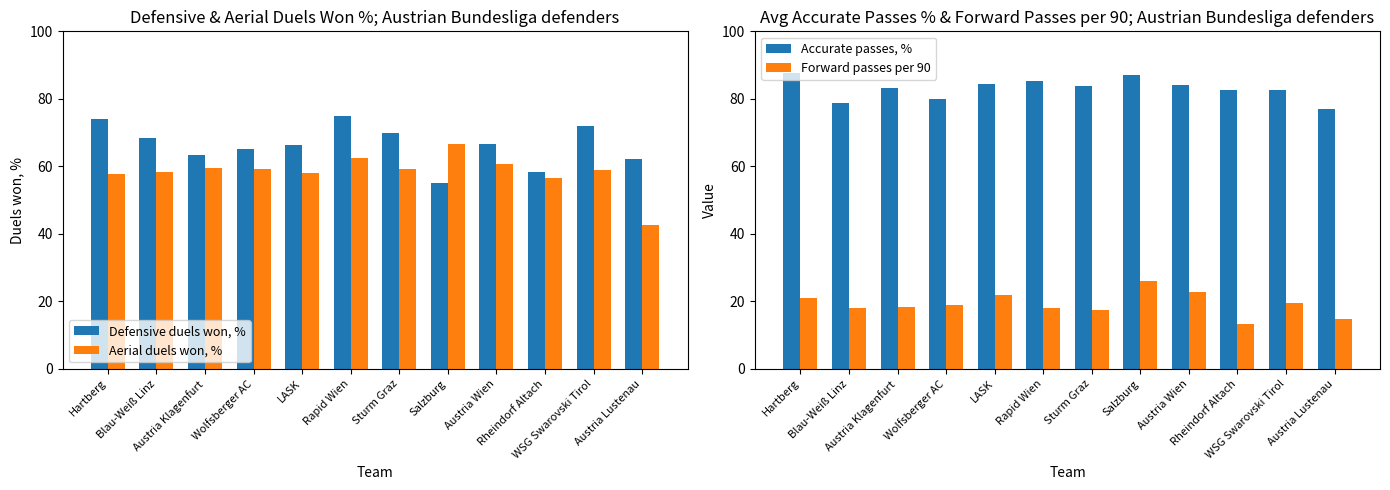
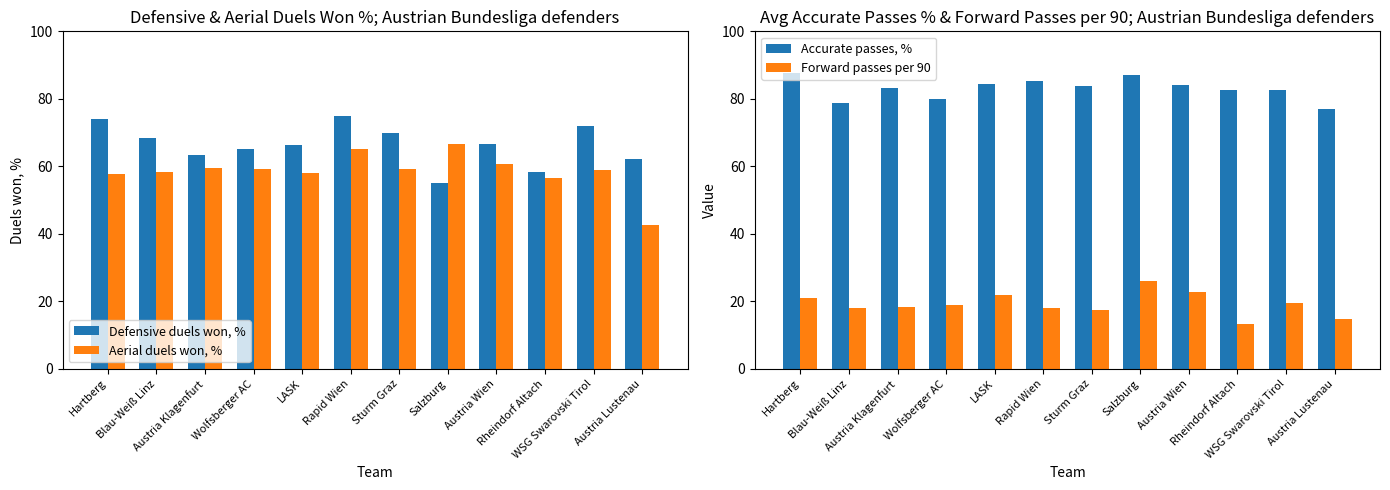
  {
    "Defensive & Aerial Duels Won %; Austrian Bundesliga defenders": {
      "Defensive duels won, %": {
        "Hartberg": 74,
        "Blau-Weiß Linz": 69,
        "Austria Klagenfurt": 63,
        "Wolfsberger AC": 65,
        "LASK": 66,
        "Rapid Wien": 75,
        "Sturm Graz": 70,
        "Salzburg": 55,
        "Austria Wien": 67,
        "Rheindorf Altach": 58,
        "WSG Swarovski Tirol": 72,
        "Austria Lustenau": 62
      },
      "Aerial duels won, %": {
        "Hartberg": 58,
        "Blau-Weiß Linz": 58,
        "Austria Klagenfurt": 60,
        "Wolfsberger AC": 59,
        "LASK": 58,
-       "Rapid Wien": 62,
+       "Rapid Wien": 65,
        "Sturm Graz": 59,
        "Salzburg": 67,
        "Austria Wien": 61,
        "Rheindorf Altach": 56,
        "WSG Swarovski Tirol": 59,
        "Austria Lustenau": 43
      }
    },
    "Avg Accurate Passes % & Forward Passes per 90; Austrian Bundesliga defenders": {
      "Accurate passes, %": {
        "Blau-Weiß Linz": 79,
        "Austria Klagenfurt": 83,
        "Wolfsberger AC": 80,
        "LASK": 84,
        "Rapid Wien": 85,
        "Sturm Graz": 84,
        "Salzburg": 87,
        "Austria Wien": 84,
        "Rheindorf Altach": 83,
        "WSG Swarovski Tirol": 83,
        "Austria Lustenau": 77
      },
      "Forward passes per 90": {
        "Hartberg": 21,
        "Blau-Weiß Linz": 18,
        "Austria Klagenfurt": 18,
        "Wolfsberger AC": 19,
        "LASK": 22,
        "Rapid Wien": 18,
        "Sturm Graz": 17,
        "Salzburg": 26,
        "Austria Wien": 23,
        "Rheindorf Altach": 13,
        "WSG Swarovski Tirol": 19,
        "Austria Lustenau": 15
      }
    }
  }
